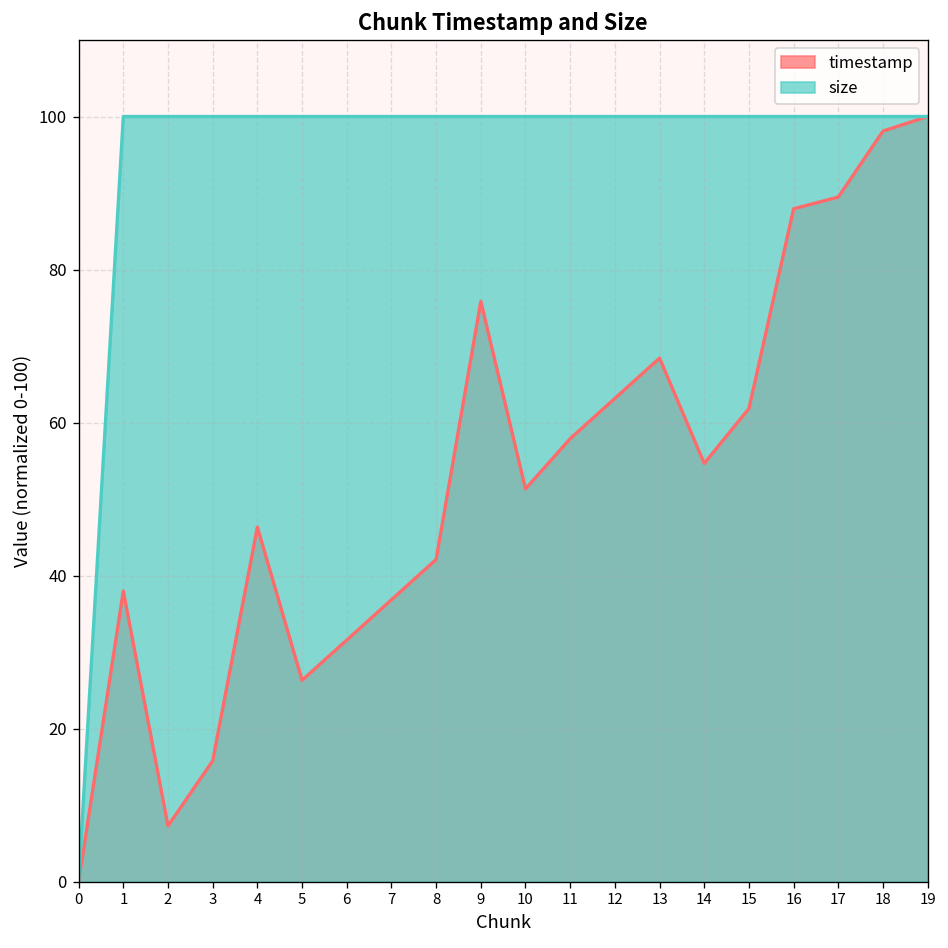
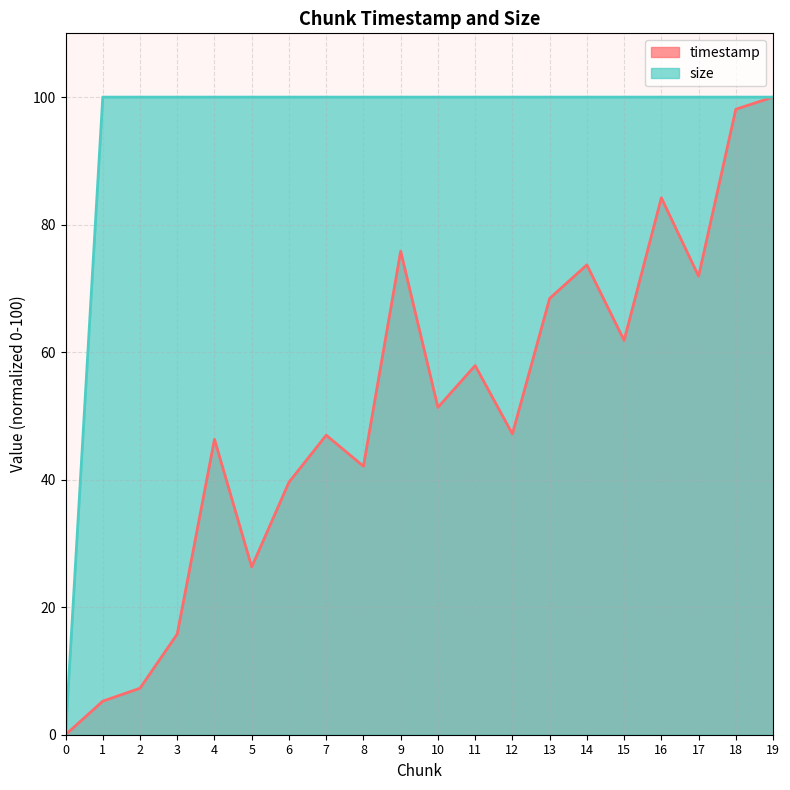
  {
    "timestamp": {
-     "1": 38,
+     "1": 5,
      "2": 7,
      "3": 16,
      "4": 46,
      "5": 26,
-     "6": 32,
-     "7": 37,
+     "6": 40,
+     "7": 47,
      "8": 42,
      "9": 76,
      "10": 51,
      "11": 58,
-     "12": 63,
+     "12": 47,
      "13": 68,
-     "14": 55,
+     "14": 74,
      "15": 62,
-     "16": 88,
-     "17": 89,
+     "16": 84,
+     "17": 72,
      "18": 98
    },
    "size": {
      "1": 100,
      "2": 100,
      "3": 100,
      "4": 100,
      "5": 100,
      "6": 100,
      "7": 100,
      "8": 100,
      "9": 100,
      "10": 100,
      "11": 100,
      "12": 100,
      "13": 100,
      "14": 100,
      "15": 100,
      "16": 100,
      "17": 100,
      "18": 100
    }
  }
